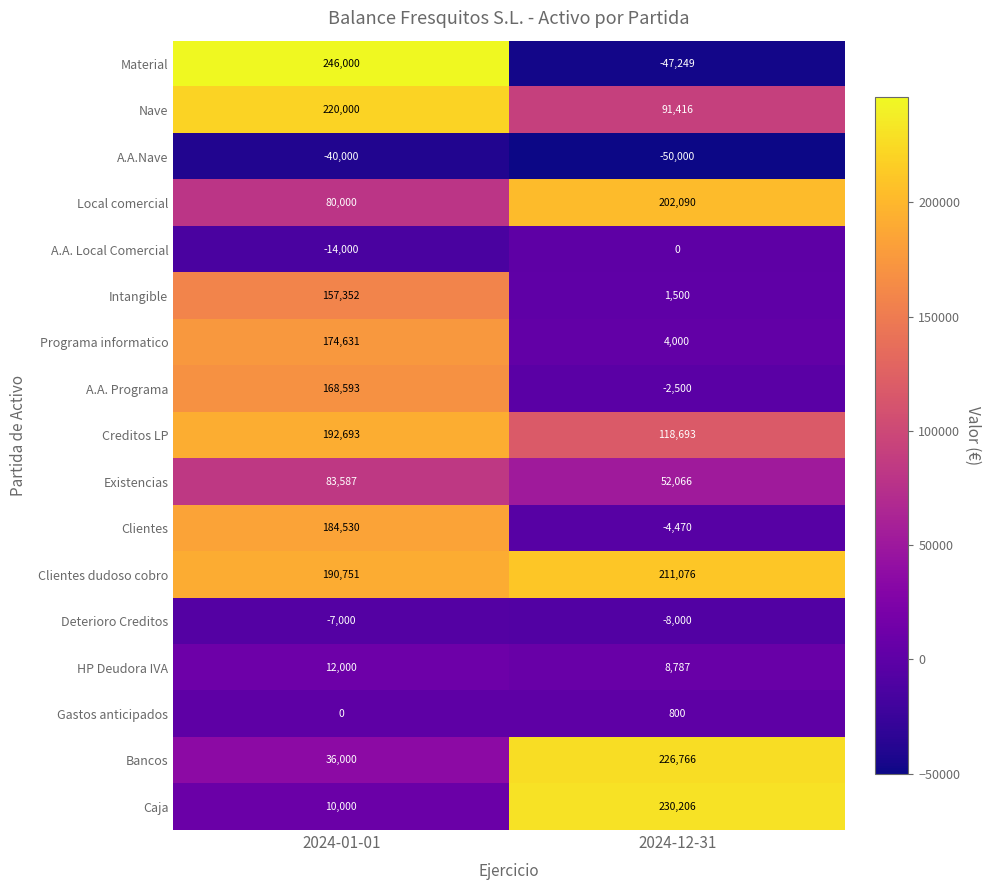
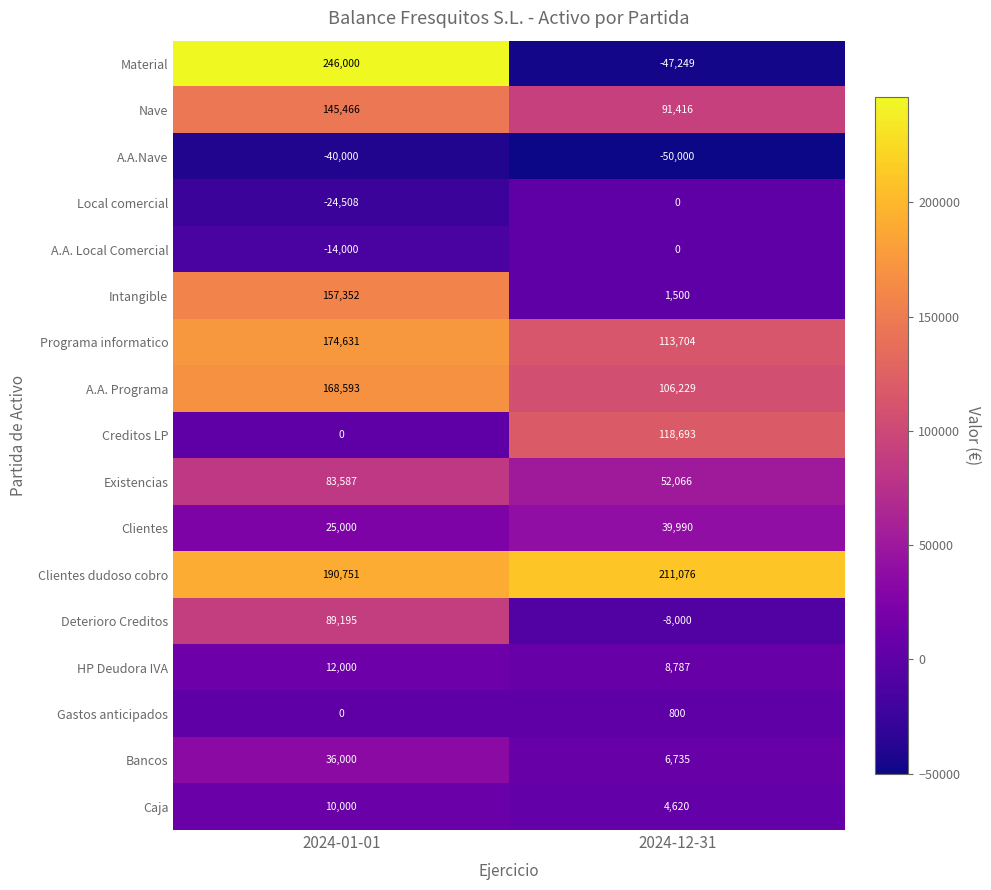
  {
    "Material": {
      "2024-01-01": "246,000",
      "2024-12-31": "-47,249"
    },
    "Nave": {
-     "2024-01-01": "220,000",
+     "2024-01-01": "145,466",
      "2024-12-31": "91,416"
    },
    "A.A.Nave": {
      "2024-01-01": "-40,000",
      "2024-12-31": "-50,000"
    },
    "Local comercial": {
-     "2024-01-01": "80,000",
-     "2024-12-31": "202,090"
+     "2024-01-01": "-24,508",
+     "2024-12-31": "0"
    },
    "A.A. Local Comercial": {
      "2024-01-01": "-14,000",
      "2024-12-31": "0"
    },
    "Intangible": {
      "2024-01-01": "157,352",
      "2024-12-31": "1,500"
    },
    "Programa informatico": {
      "2024-01-01": "174,631",
-     "2024-12-31": "4,000"
+     "2024-12-31": "113,704"
    },
    "A.A. Programa": {
      "2024-01-01": "168,593",
-     "2024-12-31": "-2,500"
+     "2024-12-31": "106,229"
    },
    "Creditos LP": {
-     "2024-01-01": "192,693",
+     "2024-01-01": "0",
      "2024-12-31": "118,693"
    },
    "Existencias": {
      "2024-01-01": "83,587",
      "2024-12-31": "52,066"
    },
    "Clientes": {
-     "2024-01-01": "184,530",
-     "2024-12-31": "-4,470"
+     "2024-01-01": "25,000",
+     "2024-12-31": "39,990"
    },
    "Clientes dudoso cobro": {
      "2024-01-01": "190,751",
      "2024-12-31": "211,076"
    },
    "Deterioro Creditos": {
-     "2024-01-01": "-7,000",
+     "2024-01-01": "89,195",
      "2024-12-31": "-8,000"
    },
    "HP Deudora IVA": {
      "2024-01-01": "12,000",
      "2024-12-31": "8,787"
    },
    "Gastos anticipados": {
      "2024-01-01": "0",
      "2024-12-31": "800"
    },
    "Bancos": {
      "2024-01-01": "36,000",
-     "2024-12-31": "226,766"
+     "2024-12-31": "6,735"
    },
    "Caja": {
      "2024-01-01": "10,000",
-     "2024-12-31": "230,206"
+     "2024-12-31": "4,620"
    }
  }
